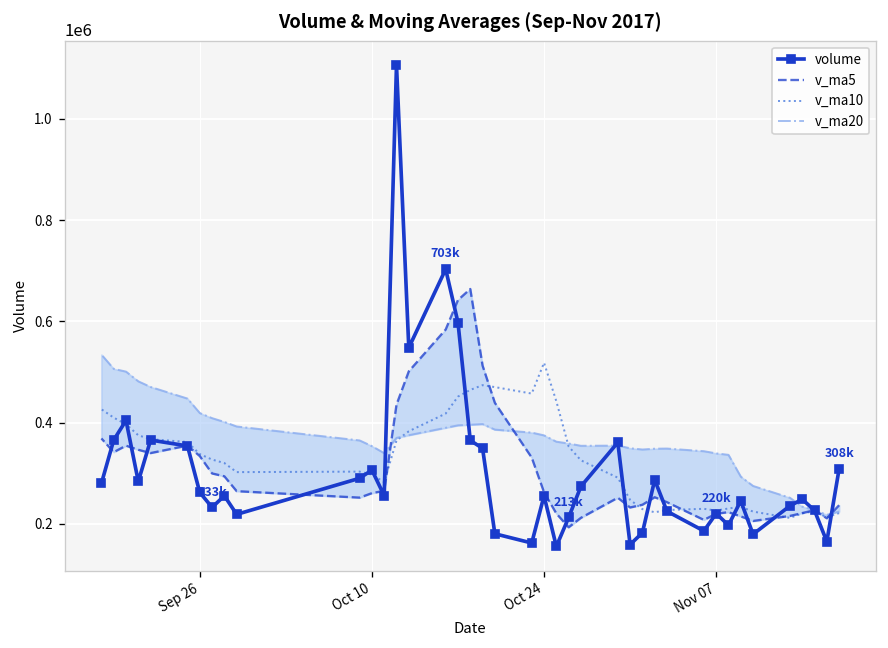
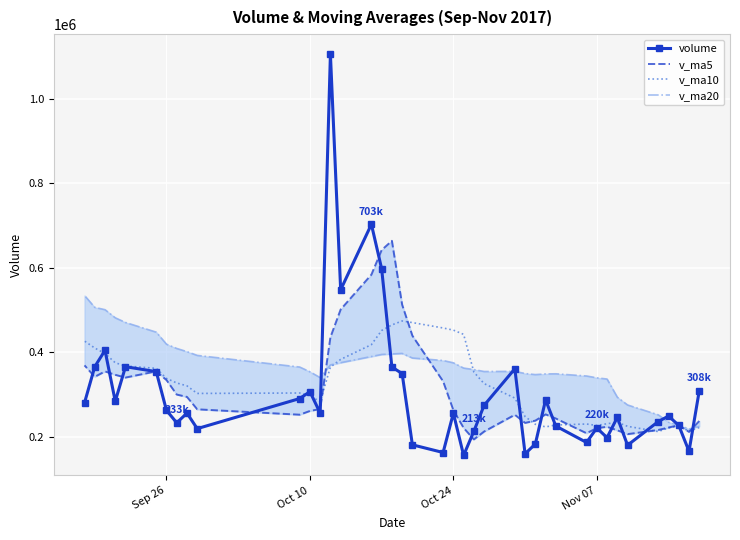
  {
    "v_ma10": {
      "Oct 10": 300000,
-     "Oct 24": 520000
+     "Oct 24": 450000
    }
  }
